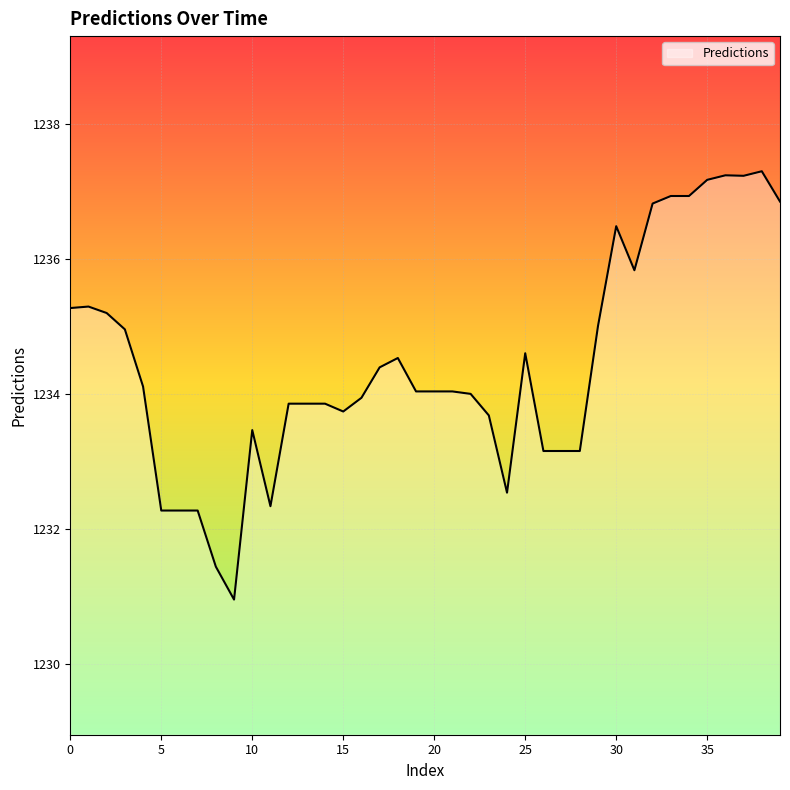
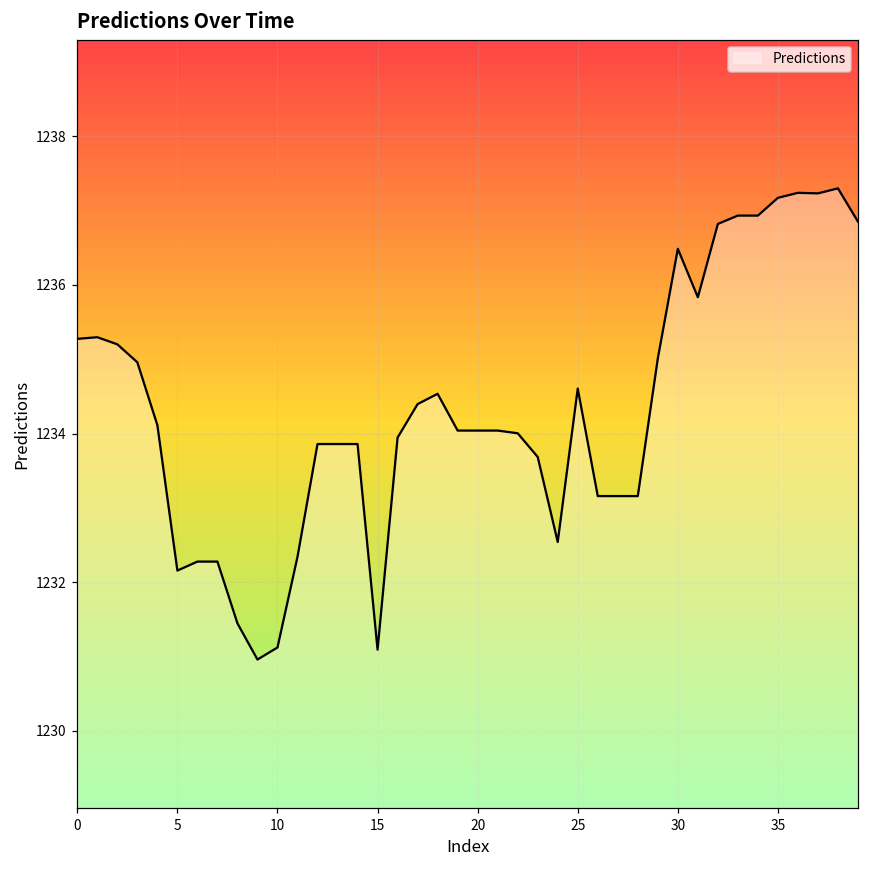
  {
    "0": 1235.3,
-   "5": 1232.3,
-   "10": 1233.5,
-   "15": 1233.7,
+   "5": 1232.2,
+   "10": 1231.1,
+   "15": 1231.1,
    "20": 1234.0,
    "25": 1234.6,
    "30": 1236.5,
    "35": 1237.2
  }
